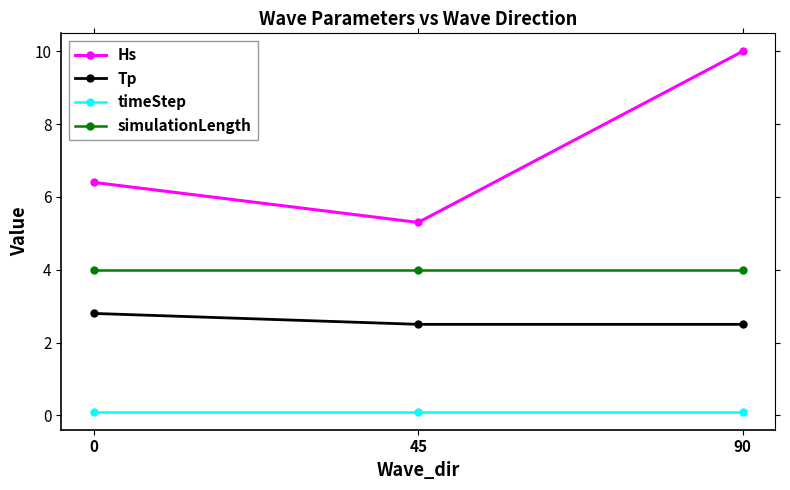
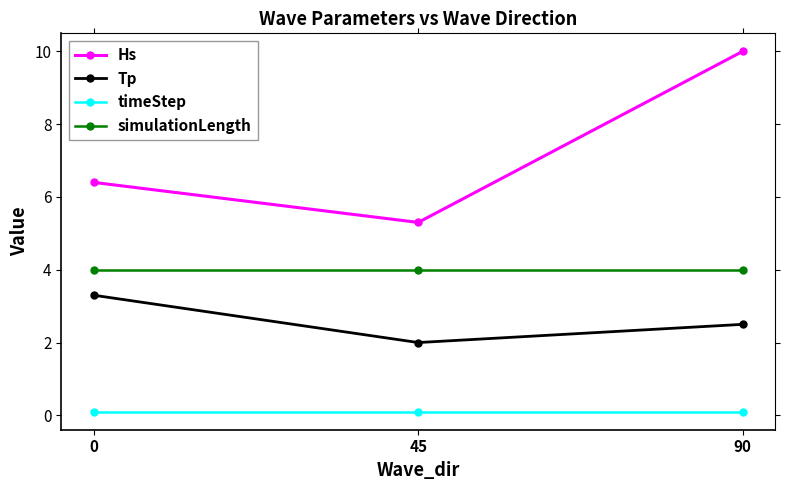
  {
    "Hs": {
      "0": 6.4,
      "45": 5.3,
      "90": 10.0
    },
    "Tp": {
-     "0": 2.8,
-     "45": 2.5,
+     "0": 3.3,
+     "45": 2.0,
      "90": 2.5
    },
    "timeStep": {
      "0": 0.1,
      "45": 0.1,
      "90": 0.1
    },
    "simulationLength": {
      "0": 4.0,
      "45": 4.0,
      "90": 4.0
    }
  }
